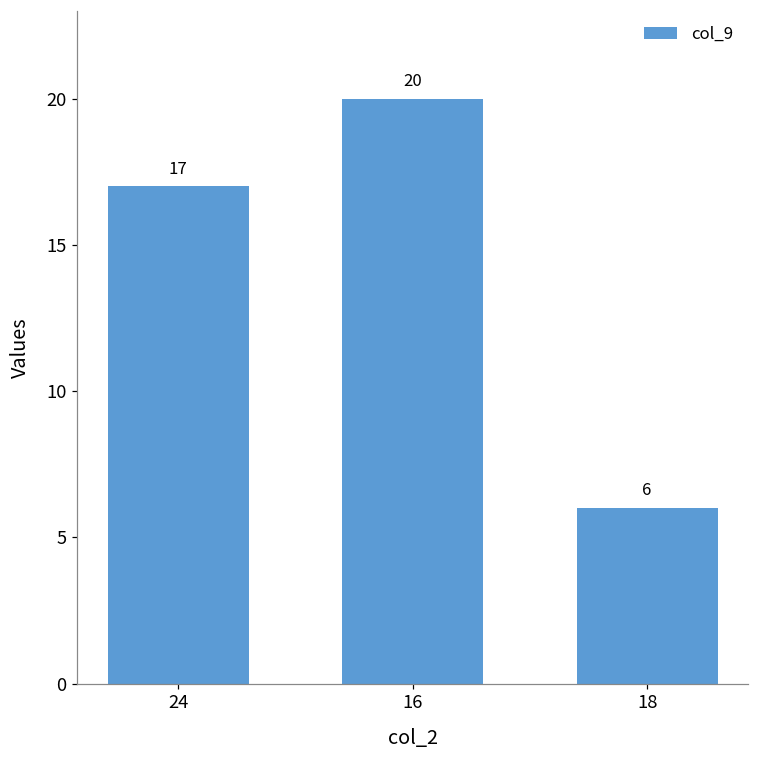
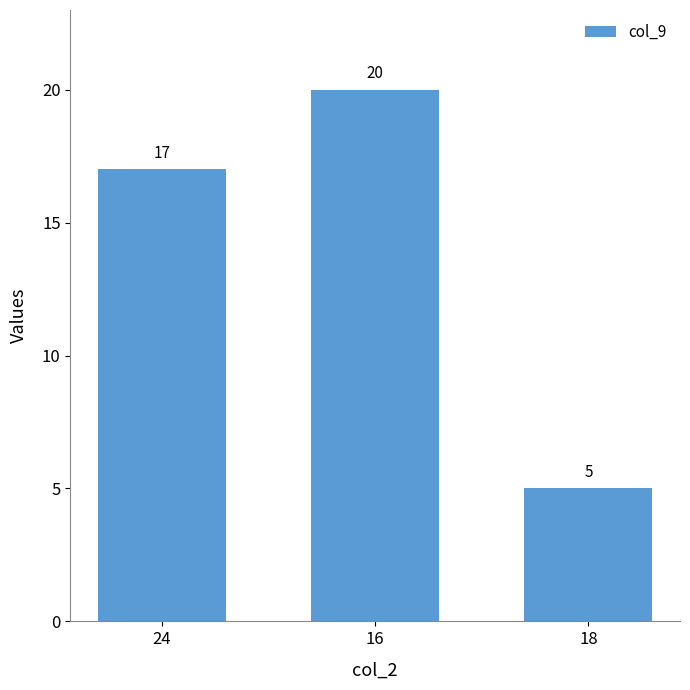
  {
    "24": 17,
    "16": 20,
-   "18": 6
+   "18": 5
  }
